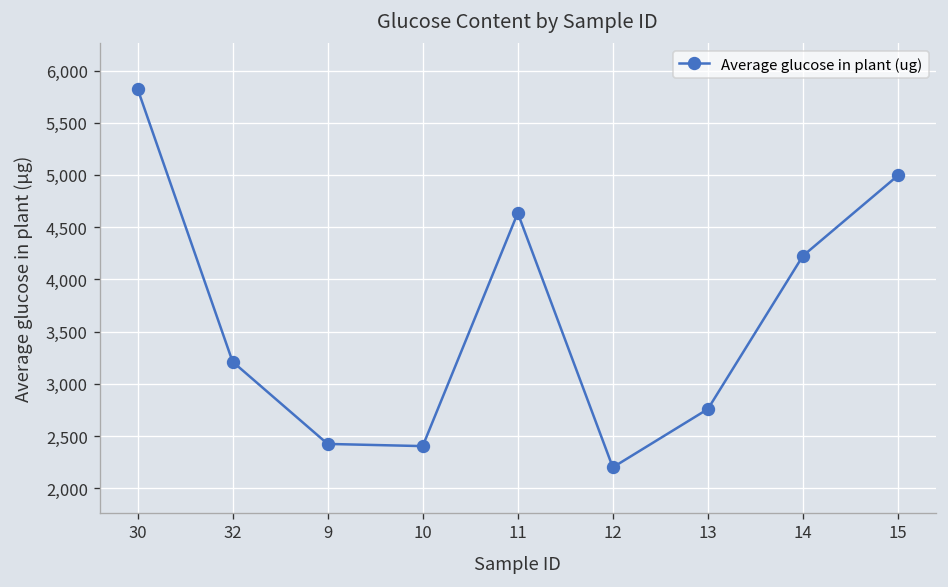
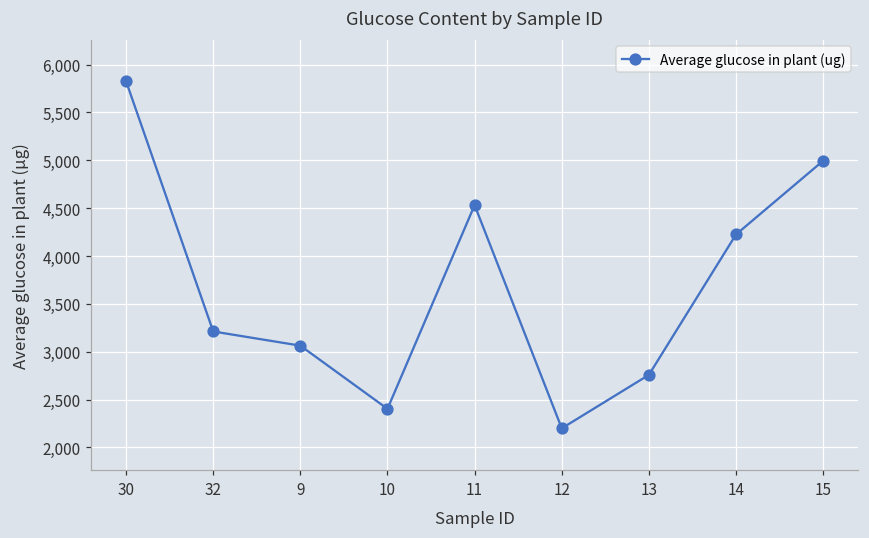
  {
    "30": "5,800",
    "32": "3,200",
-   "9": "2,400",
+   "9": "3,100",
    "10": "2,400",
-   "11": "4,600",
+   "11": "4,500",
    "12": "2,200",
    "13": "2,800",
    "14": "4,200",
    "15": "5,000"
  }
